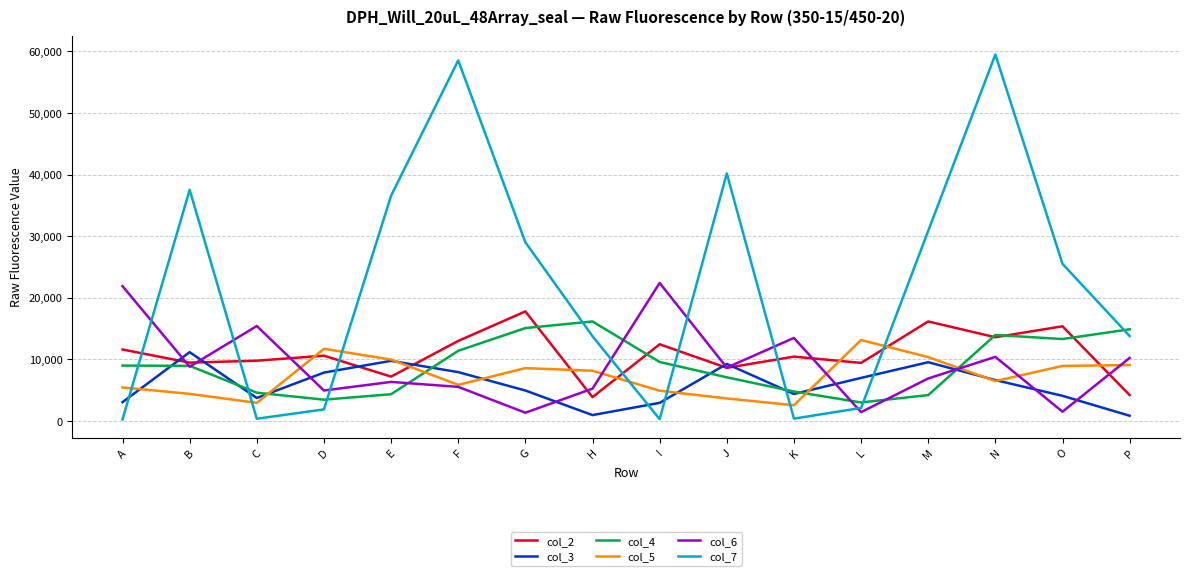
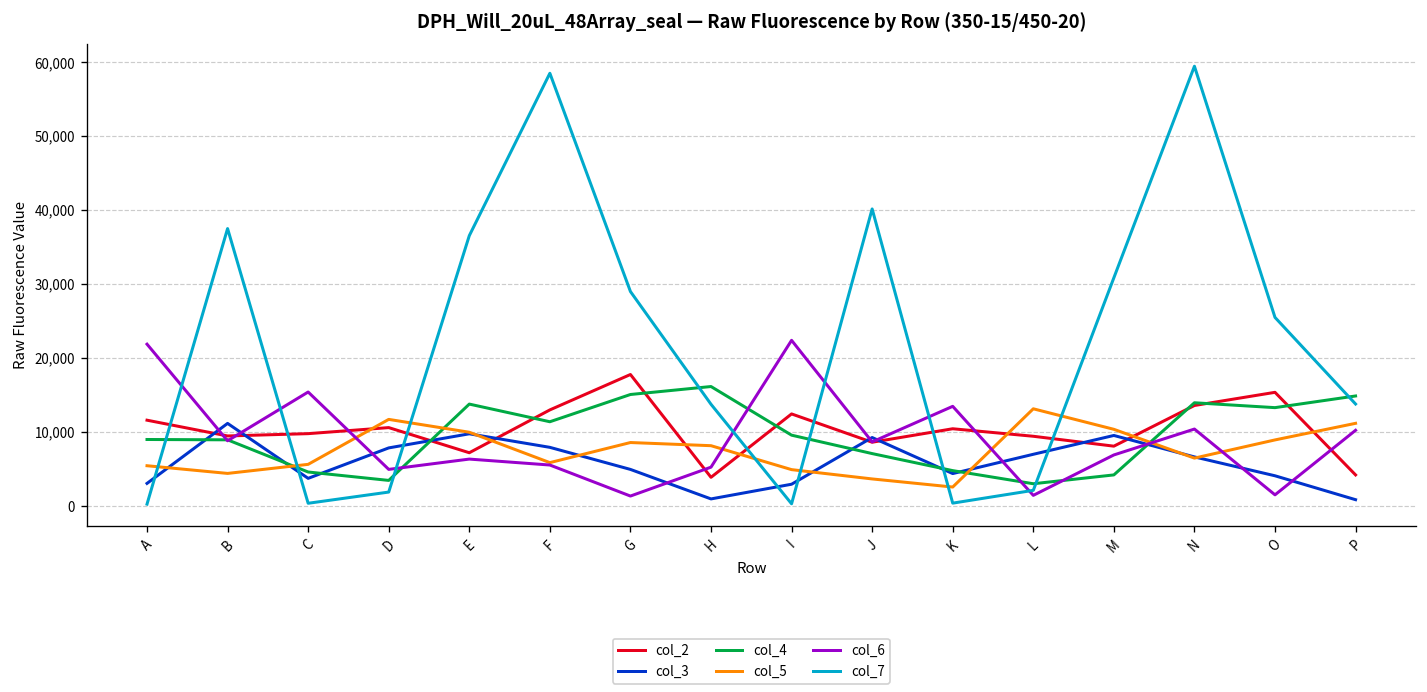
  {
    "col_2": {
      "A": "12,000",
      "B": "9,000",
      "C": "10,000",
      "D": "11,000",
      "E": "7,000",
      "F": "13,000",
      "G": "18,000",
      "H": "4,000",
      "I": "12,000",
      "K": "10,000",
      "L": "9,000",
-     "M": "16,000",
+     "M": "8,000",
      "O": "15,000",
      "P": "4,000"
    },
    "col_3": {
      "A": "3,000",
      "B": "11,000",
      "C": "4,000",
      "D": "8,000",
      "F": "8,000",
      "G": "5,000",
      "H": "1,000",
      "I": "3,000",
      "J": "9,000",
      "L": "7,000",
      "M": "10,000",
      "O": "4,000",
      "P": "1,000"
    },
    "col_4": {
      "A": "9,000",
      "C": "5,000",
      "D": "3,000",
-     "E": "4,000",
+     "E": "14,000",
      "F": "11,000",
      "G": "15,000",
      "H": "16,000",
      "I": "10,000",
      "J": "7,000",
      "L": "3,000",
      "M": "4,000",
      "O": "13,000",
      "P": "15,000"
    },
    "col_5": {
      "A": "5,000",
      "B": "4,000",
-     "C": "3,000",
+     "C": "6,000",
      "D": "12,000",
      "G": "9,000",
      "H": "8,000",
      "I": "5,000",
      "J": "4,000",
      "K": "3,000",
      "L": "13,000",
      "M": "10,000",
      "O": "9,000",
-     "P": "9,000"
+     "P": "11,000"
    },
    "col_6": {
      "A": "22,000",
      "C": "15,000",
      "D": "5,000",
      "E": "6,000",
      "G": "1,000",
      "H": "5,000",
      "I": "22,000",
      "K": "13,000",
      "L": "1,000",
      "M": "7,000",
      "N": "10,000",
      "O": "2,000",
      "P": "10,000"
    },
    "col_7": {
      "A": "0",
      "B": "38,000",
      "C": "0",
      "D": "2,000",
      "E": "37,000",
      "F": "59,000",
      "G": "29,000",
      "H": "14,000",
      "I": "0",
      "J": "40,000",
      "K": "0",
      "L": "2,000",
      "M": "31,000",
      "N": "59,000",
      "O": "26,000",
      "P": "14,000"
    }
  }
